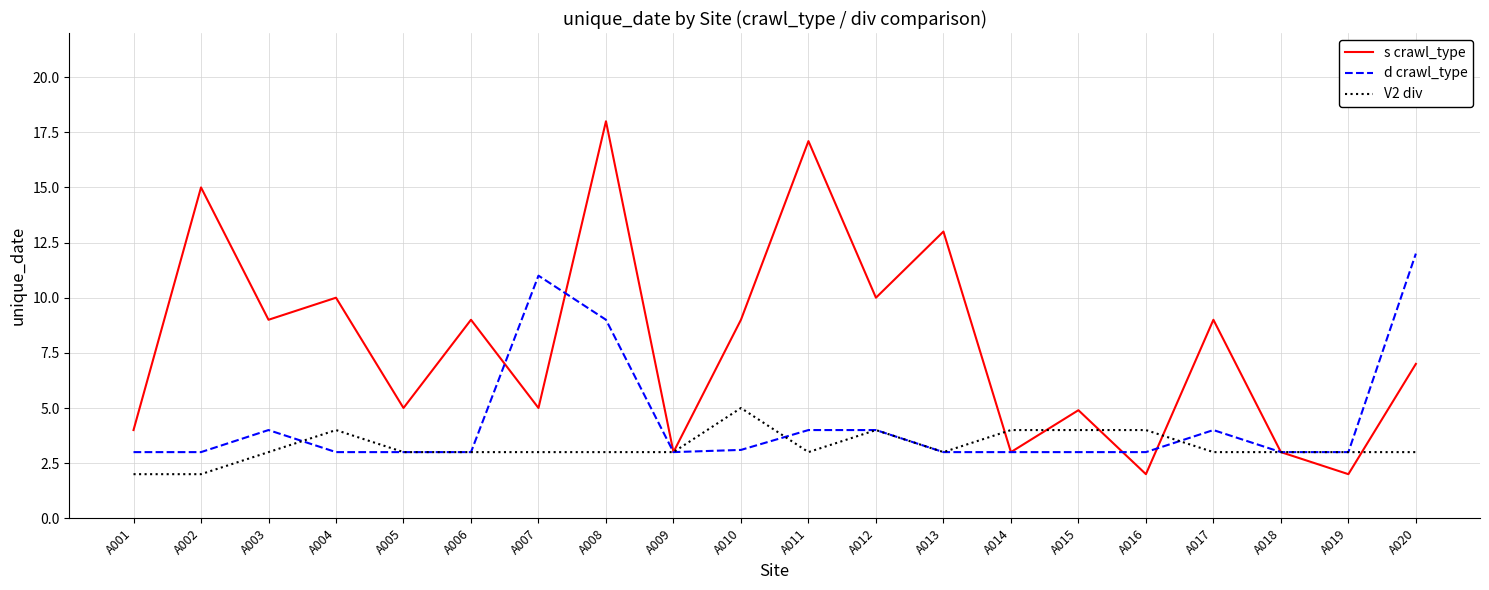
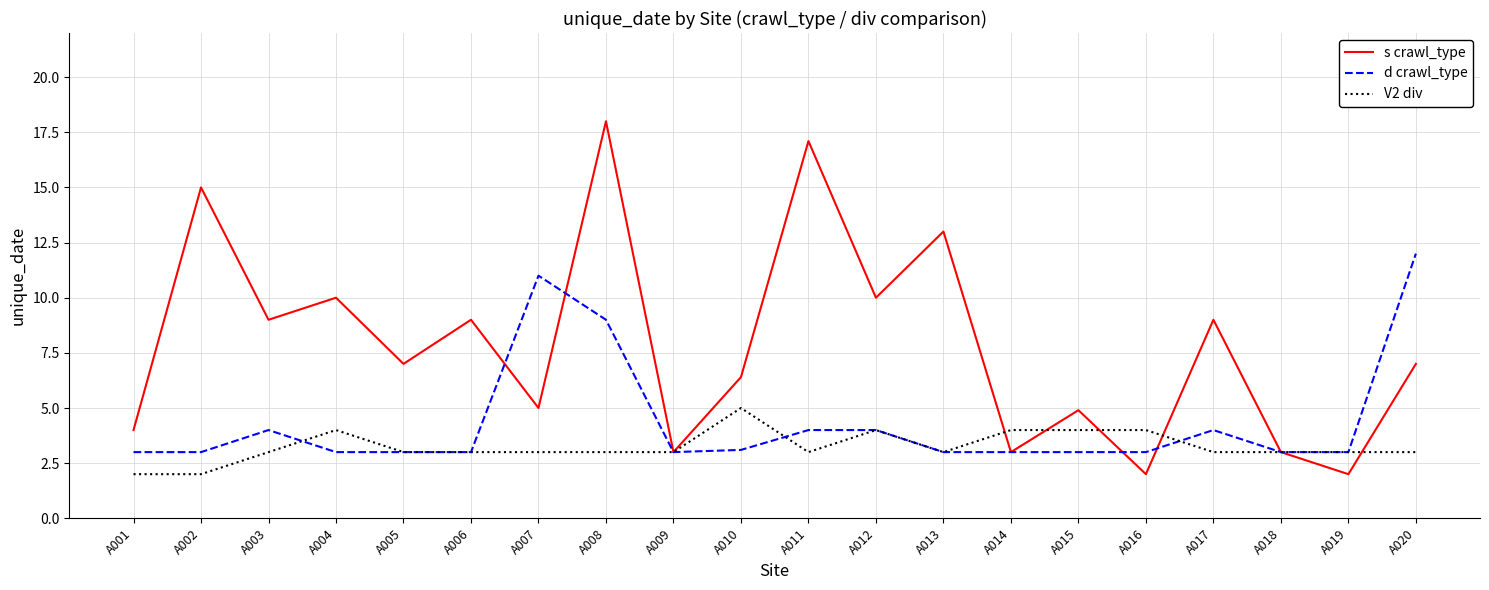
  {
    "s crawl_type": {
      "A001": 4.0,
      "A002": 15.0,
      "A003": 9.0,
      "A004": 10.0,
-     "A005": 5,
+     "A005": 7,
      "A006": 9.0,
      "A007": 5.0,
      "A008": 18.0,
-     "A010": 9.0,
+     "A010": 6.4,
      "A011": 17.1,
      "A012": 10.0,
      "A013": 13.0,
      "A015": 4.9,
      "A016": 2.0,
      "A017": 9.0,
      "A019": 2.0,
      "A020": 7.0
    },
    "d crawl_type": {
      "A001": 3.0,
      "A002": 3.0,
      "A003": 4.0,
      "A004": 3.0,
      "A007": 11.0,
      "A008": 9.0,
      "A010": 3.1,
      "A011": 4.0,
      "A015": 3.0,
      "A016": 3.0,
      "A017": 4.0,
      "A020": 12.0
    },
    "V2 div": {
      "A001": 2.0,
      "A002": 2.0,
      "A003": 3.0,
      "A004": 4.0,
      "A007": 3.0,
      "A008": 3.0,
      "A010": 5.0,
      "A011": 3.0,
      "A014": 4.0,
      "A015": 4.0,
      "A016": 4.0,
      "A017": 3.0,
      "A020": 3.0
    }
  }
